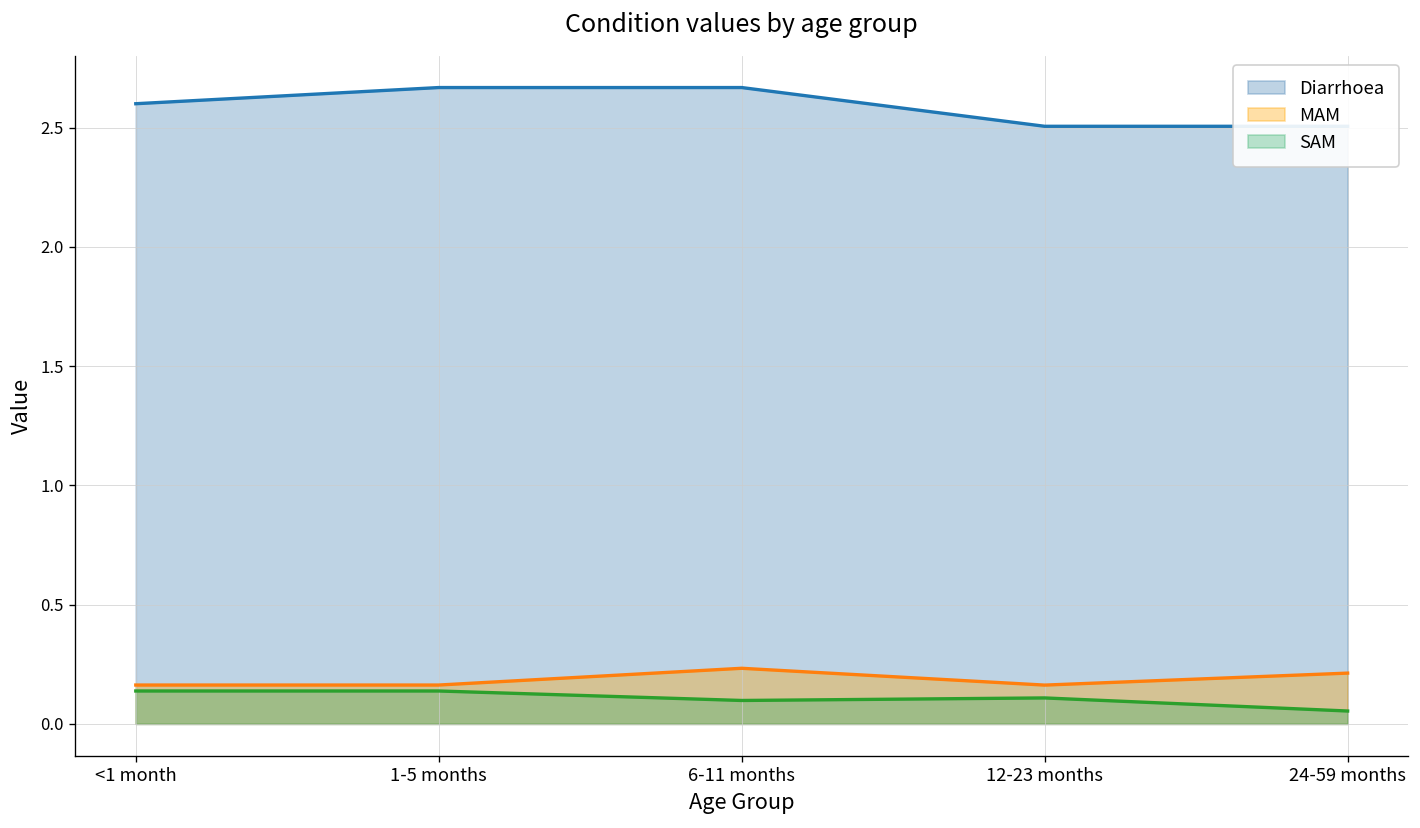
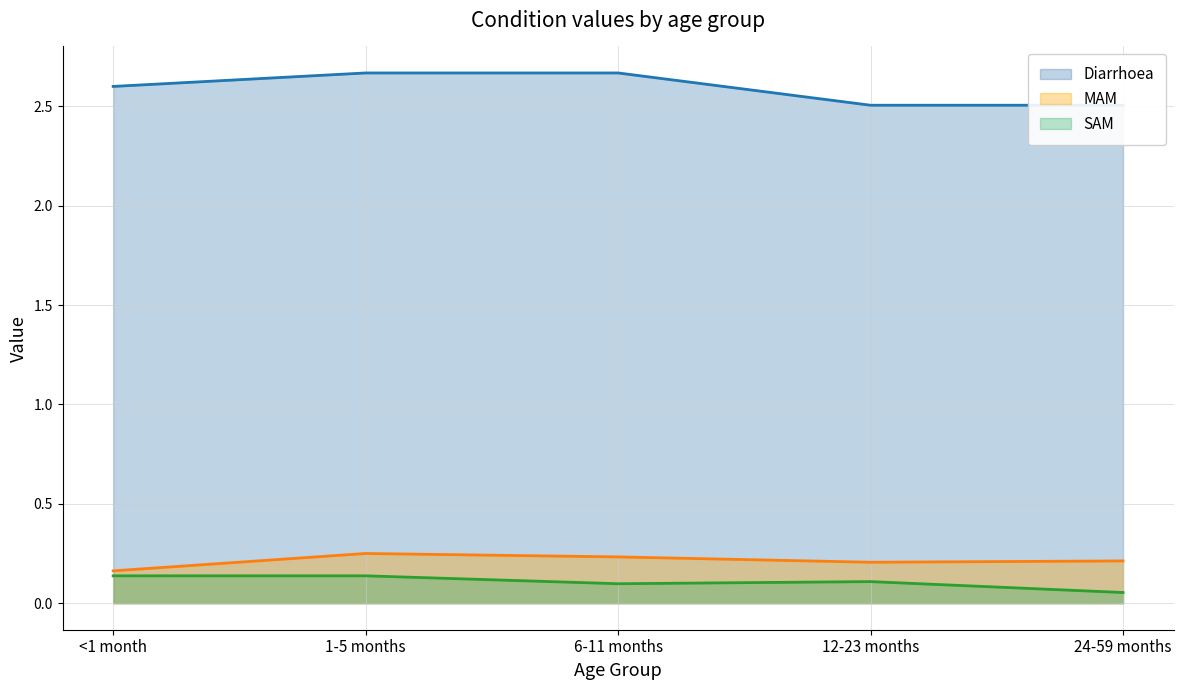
  {
    "MAM": {
      "<1 month": 0.16,
-     "1-5 months": 0.16,
+     "1-5 months": 0.25,
      "6-11 months": 0.23,
-     "12-23 months": 0.16,
+     "12-23 months": 0.21,
      "24-59 months": 0.21
    }
  }
